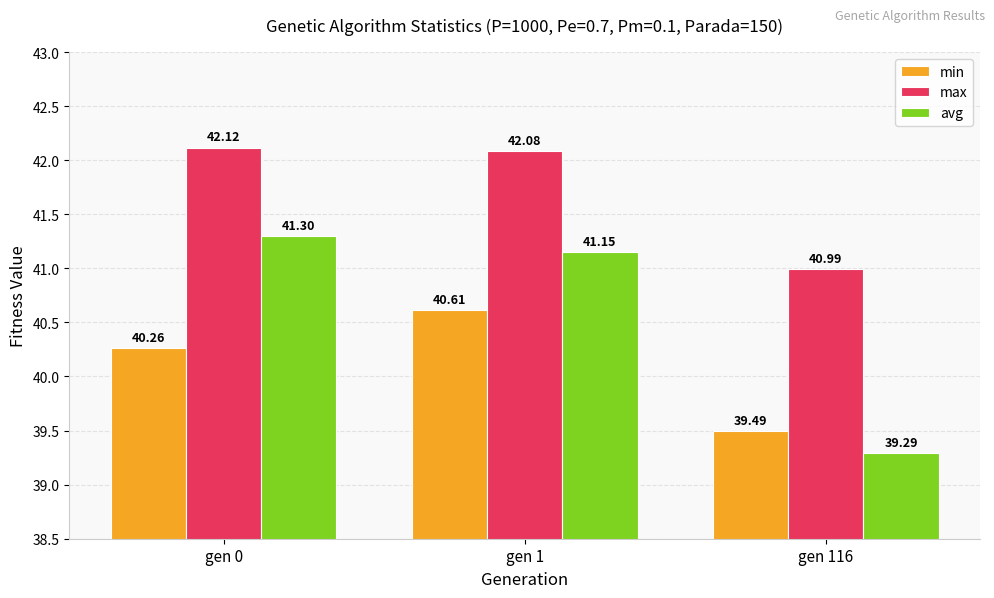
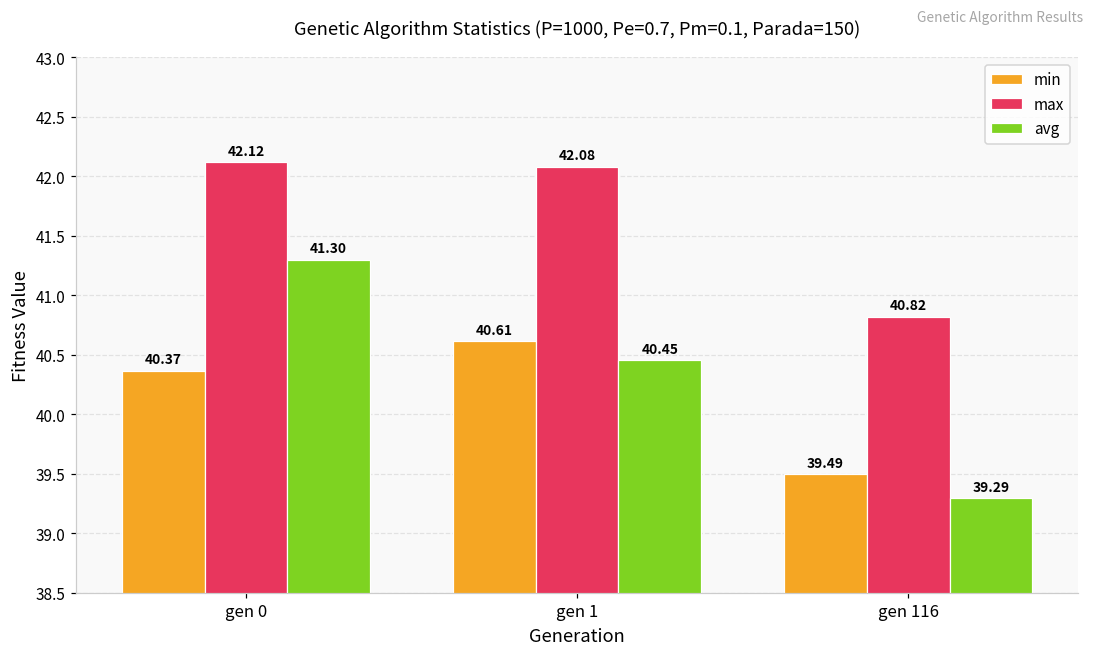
  {
    "min": {
-     "gen 0": 40.26,
+     "gen 0": 40.37,
      "gen 1": 40.61,
      "gen 116": 39.49
    },
    "max": {
      "gen 0": 42.12,
      "gen 1": 42.08,
-     "gen 116": 40.99
+     "gen 116": 40.82
    },
    "avg": {
      "gen 0": 41.30,
-     "gen 1": 41.15,
+     "gen 1": 40.45,
      "gen 116": 39.29
    }
  }
